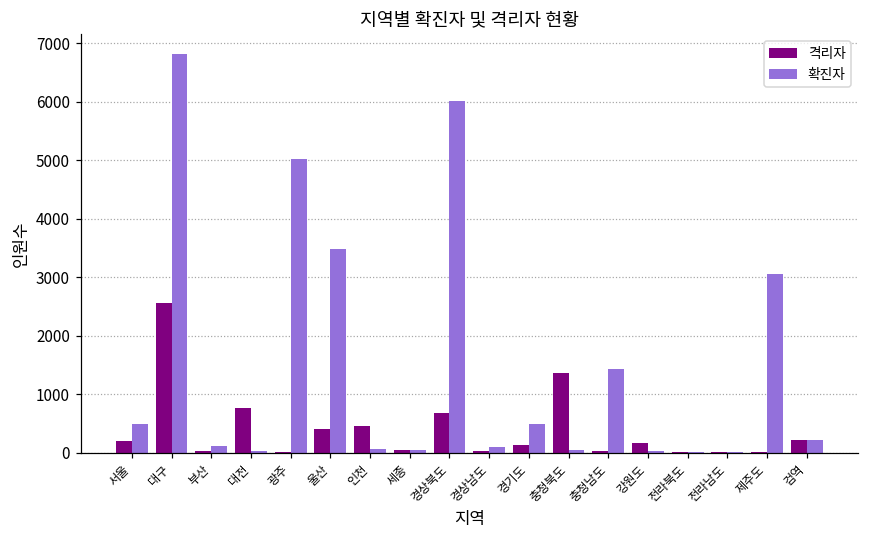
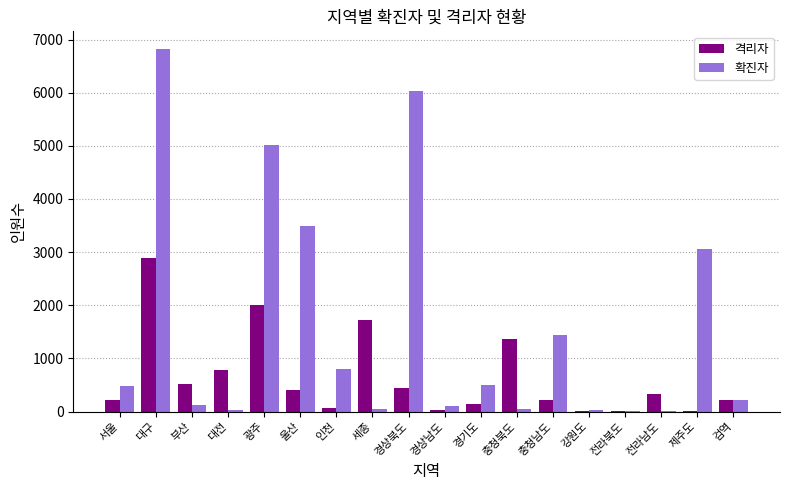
  {
    "격리자": {
      "서울": 200,
-     "대구": 2600,
-     "부산": 0,
+     "대구": 2900,
+     "부산": 500,
      "대전": 800,
-     "광주": 0,
+     "광주": 2000,
      "울산": 400,
-     "인천": 500,
-     "세종": 0,
-     "경상북도": 700,
+     "인천": 100,
+     "세종": 1700,
+     "경상북도": 400,
      "경기도": 100,
      "충청북도": 1400,
-     "충청남도": 0,
-     "강원도": 200,
-     "전라남도": 0,
+     "충청남도": 200,
+     "강원도": 0,
+     "전라남도": 300,
      "검역": 200
    },
    "확진자": {
      "서울": 500,
      "대구": 6800,
      "부산": 100,
      "광주": 5000,
      "울산": 3500,
-     "인천": 100,
+     "인천": 800,
      "경상북도": 6000,
      "경상남도": 100,
      "경기도": 500,
      "충청남도": 1400,
      "제주도": 3100,
      "검역": 200
    }
  }
